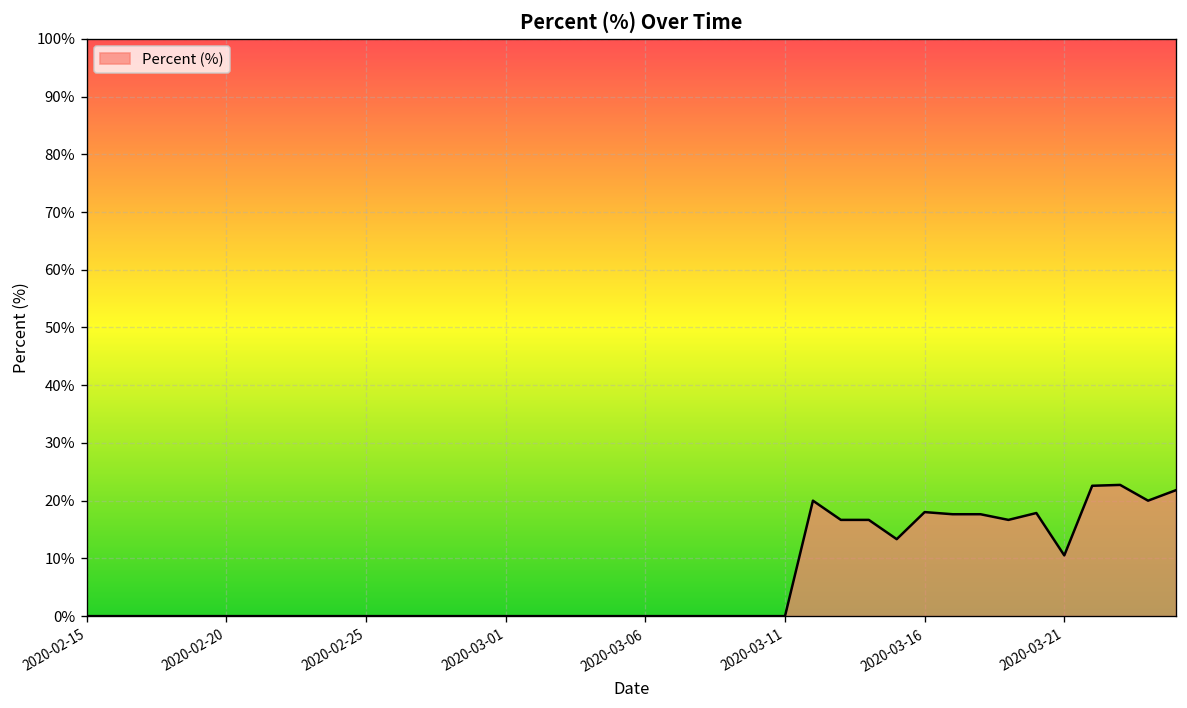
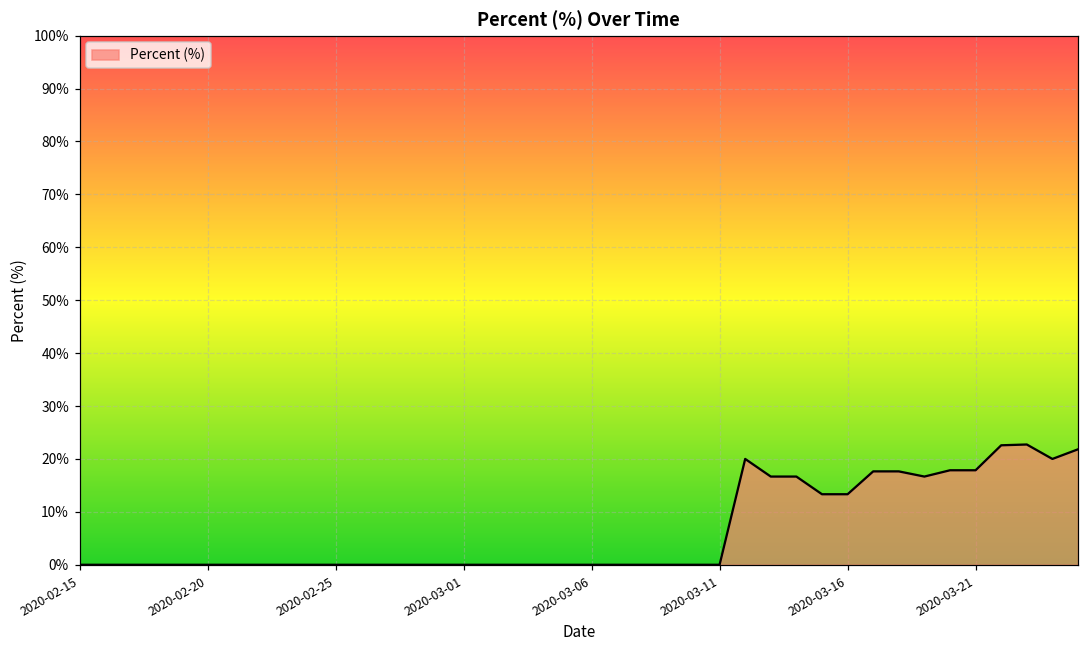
  {
    "2020-02-15": "0%",
    "2020-02-20": "0%",
    "2020-02-25": "0%",
    "2020-03-01": "0%",
    "2020-03-06": "0%",
    "2020-03-11": "0%",
-   "2020-03-16": "18%",
-   "2020-03-21": "11%"
+   "2020-03-16": "13%",
+   "2020-03-21": "18%"
  }
